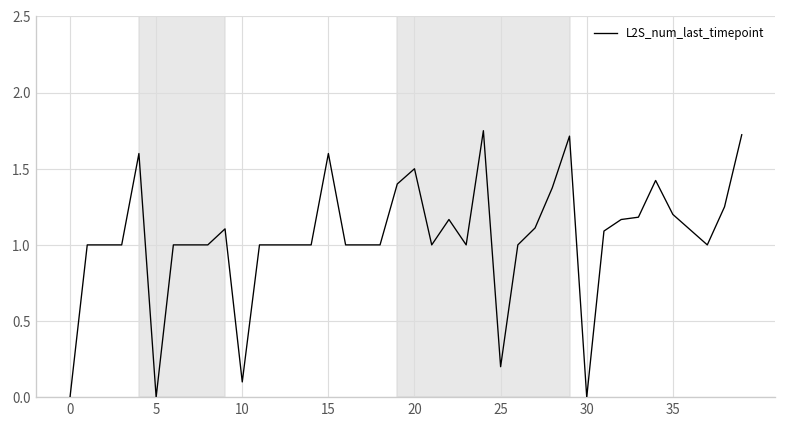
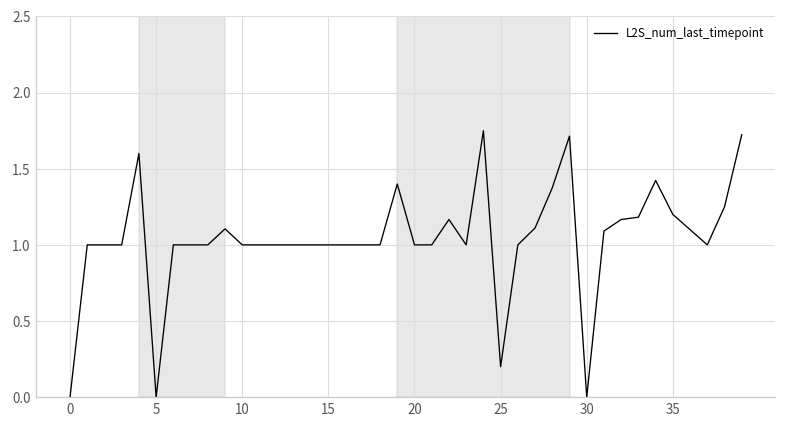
  {
    "0": 0.0,
    "5": 0.0,
-   "10": 0.1,
-   "15": 1.6,
-   "20": 1.5,
+   "10": 1.0,
+   "15": 1.0,
+   "20": 1.0,
    "25": 0.2,
    "30": 0.0,
    "35": 1.2
  }
